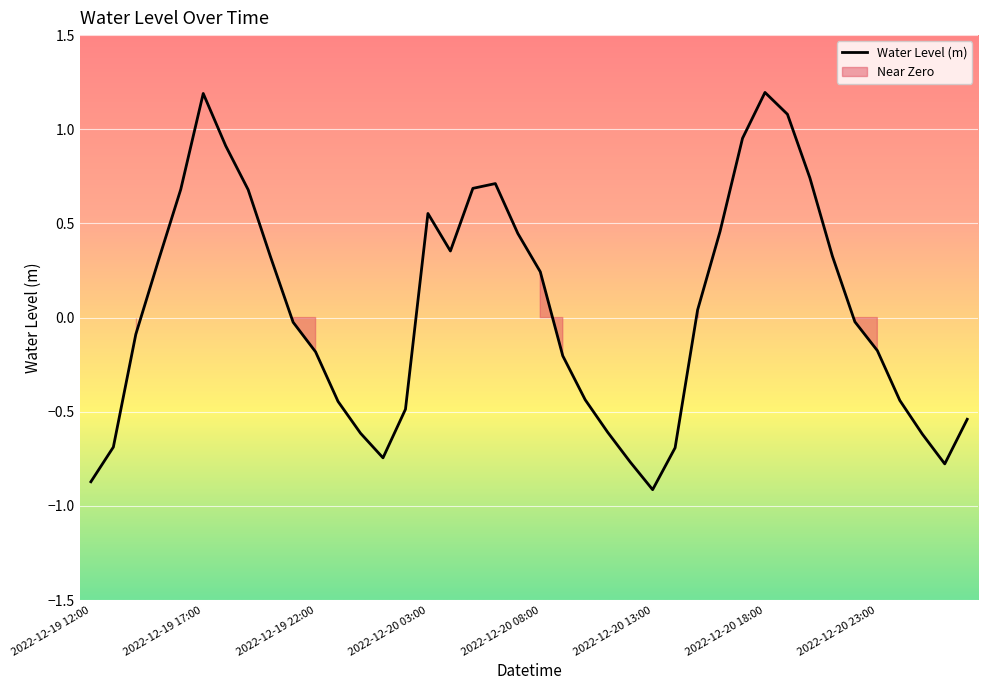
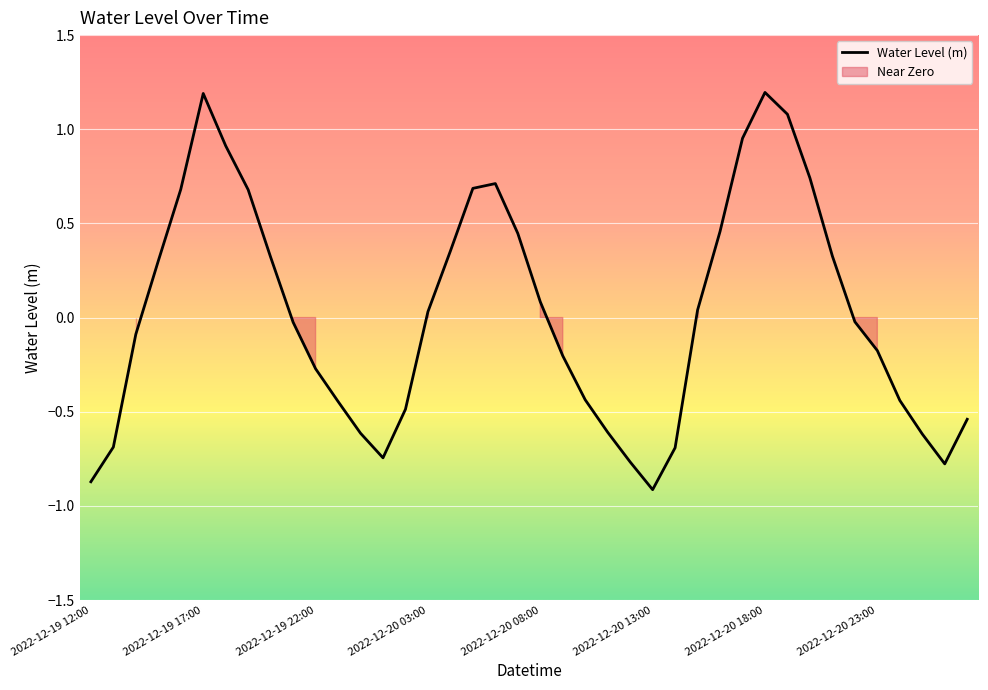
  {
    "2022-12-19 12:00": -0.87,
    "2022-12-19 17:00": 1.19,
-   "2022-12-19 22:00": -0.18,
-   "2022-12-20 03:00": 0.55,
-   "2022-12-20 08:00": 0.24,
+   "2022-12-19 22:00": -0.27,
+   "2022-12-20 03:00": 0.03,
+   "2022-12-20 08:00": 0.08,
    "2022-12-20 13:00": -0.91,
    "2022-12-20 18:00": 1.20,
    "2022-12-20 23:00": -0.18
  }
